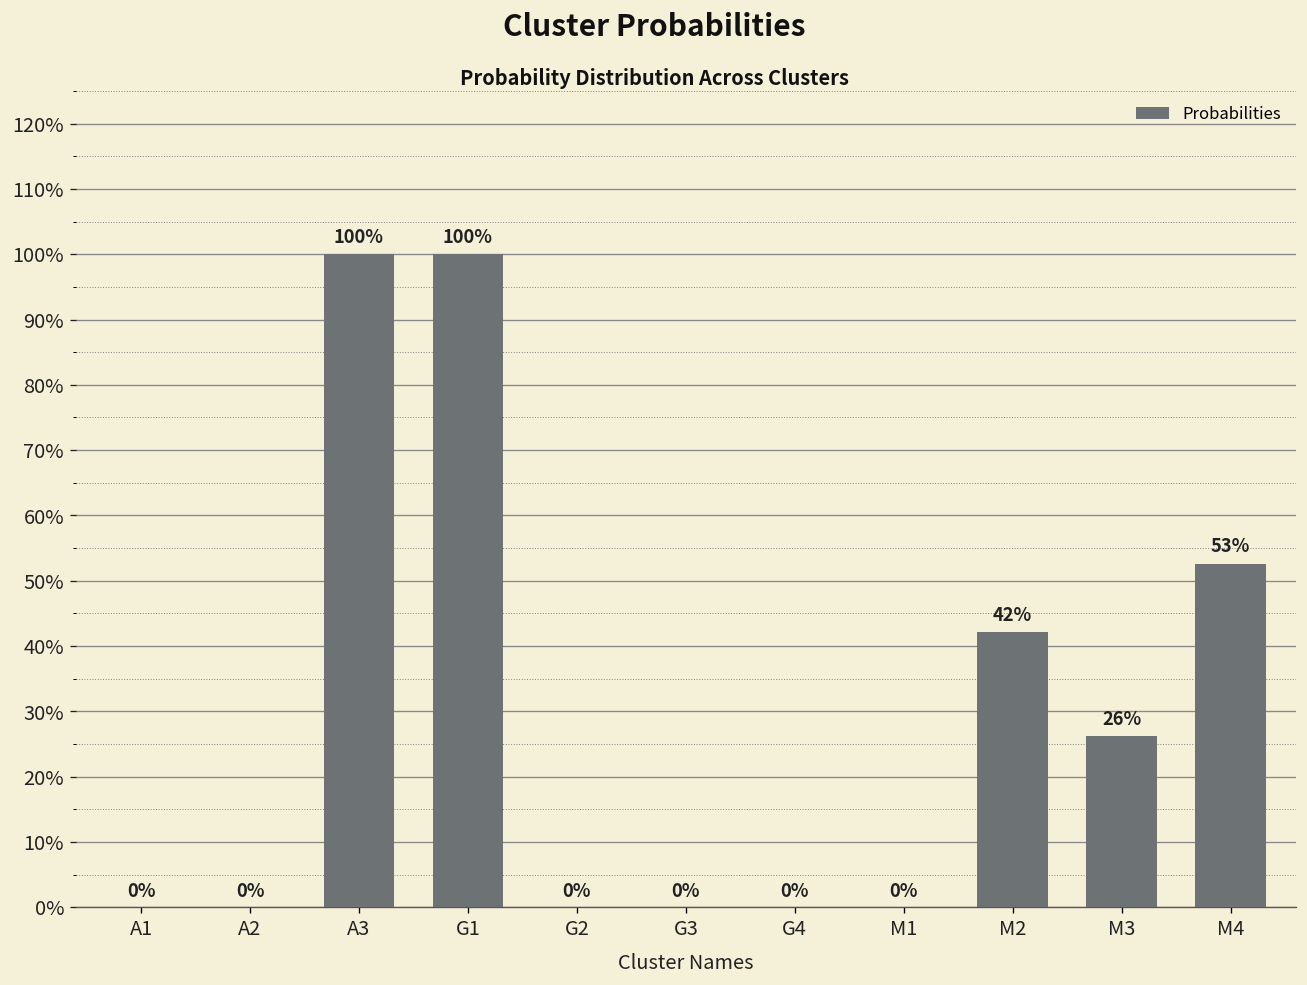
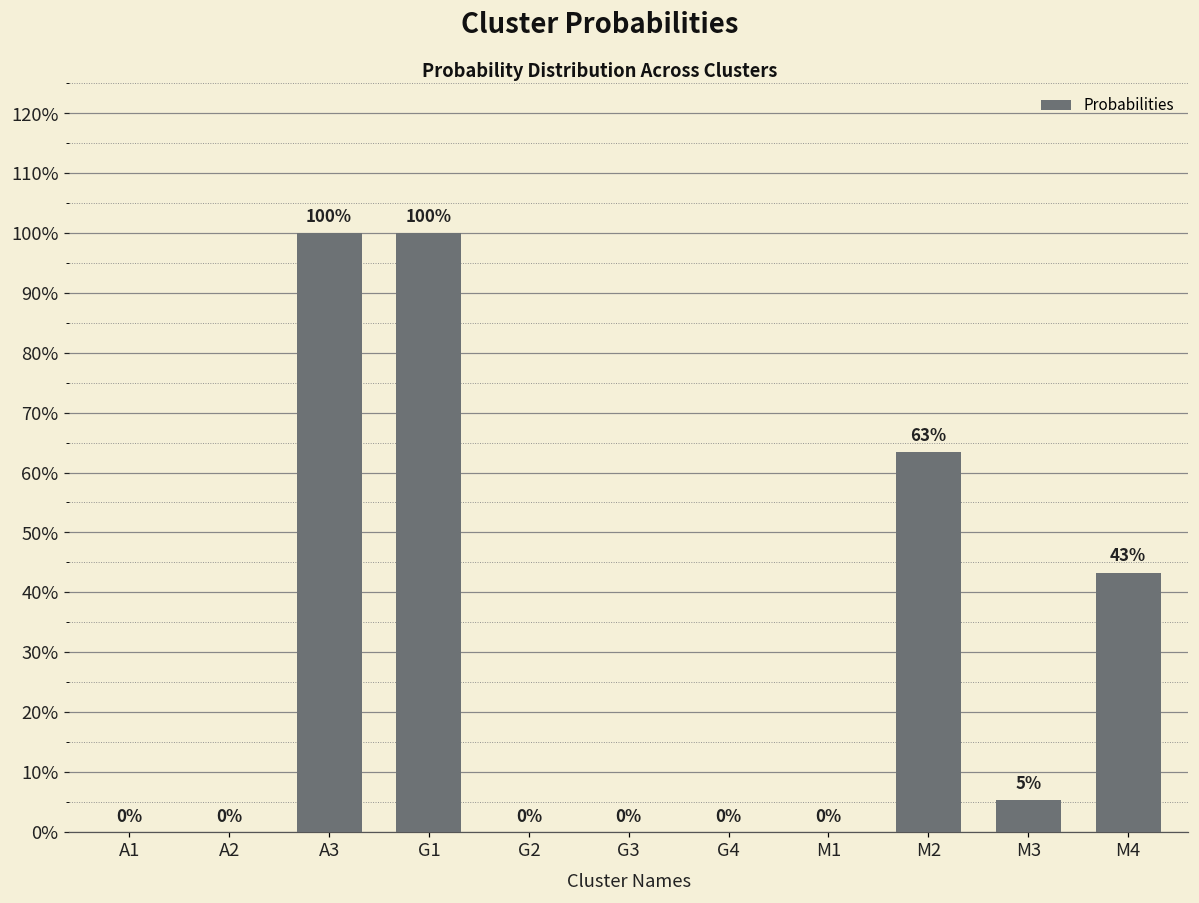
  {
    "A1": "0%",
    "A2": "0%",
    "A3": "100%",
    "G1": "100%",
    "G2": "0%",
    "G3": "0%",
    "G4": "0%",
    "M1": "0%",
-   "M2": "42%",
-   "M3": "26%",
-   "M4": "53%"
+   "M2": "63%",
+   "M3": "5%",
+   "M4": "43%"
  }
